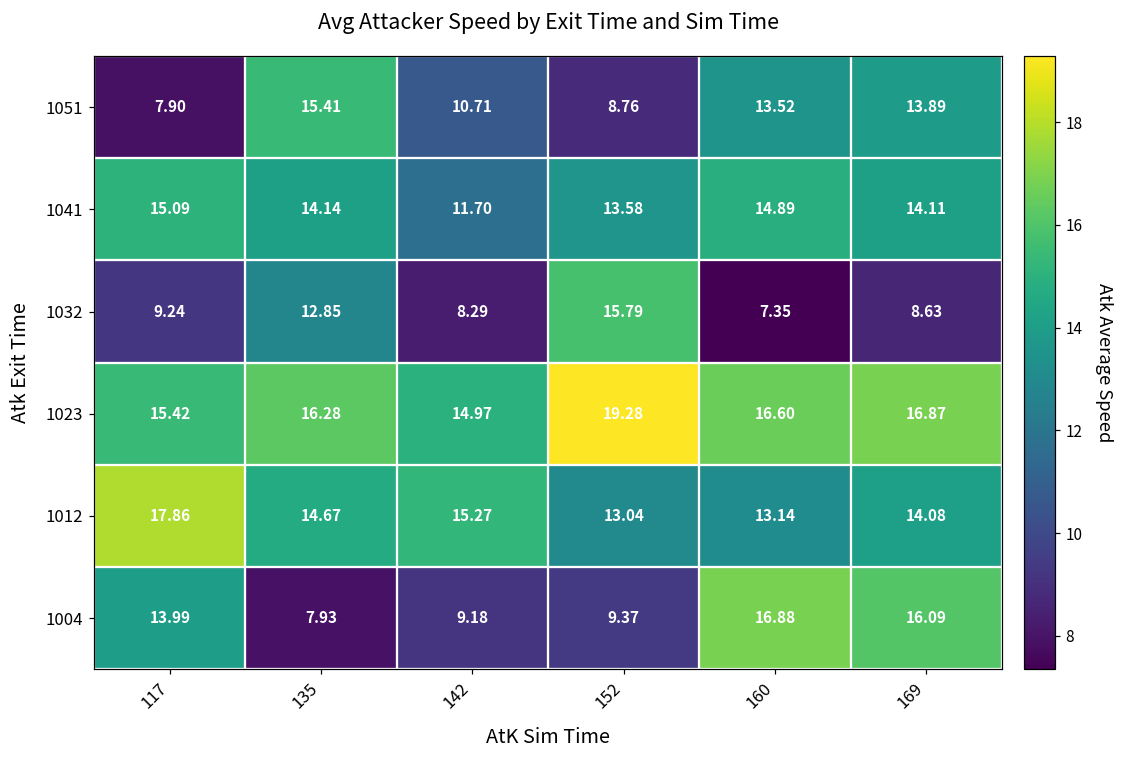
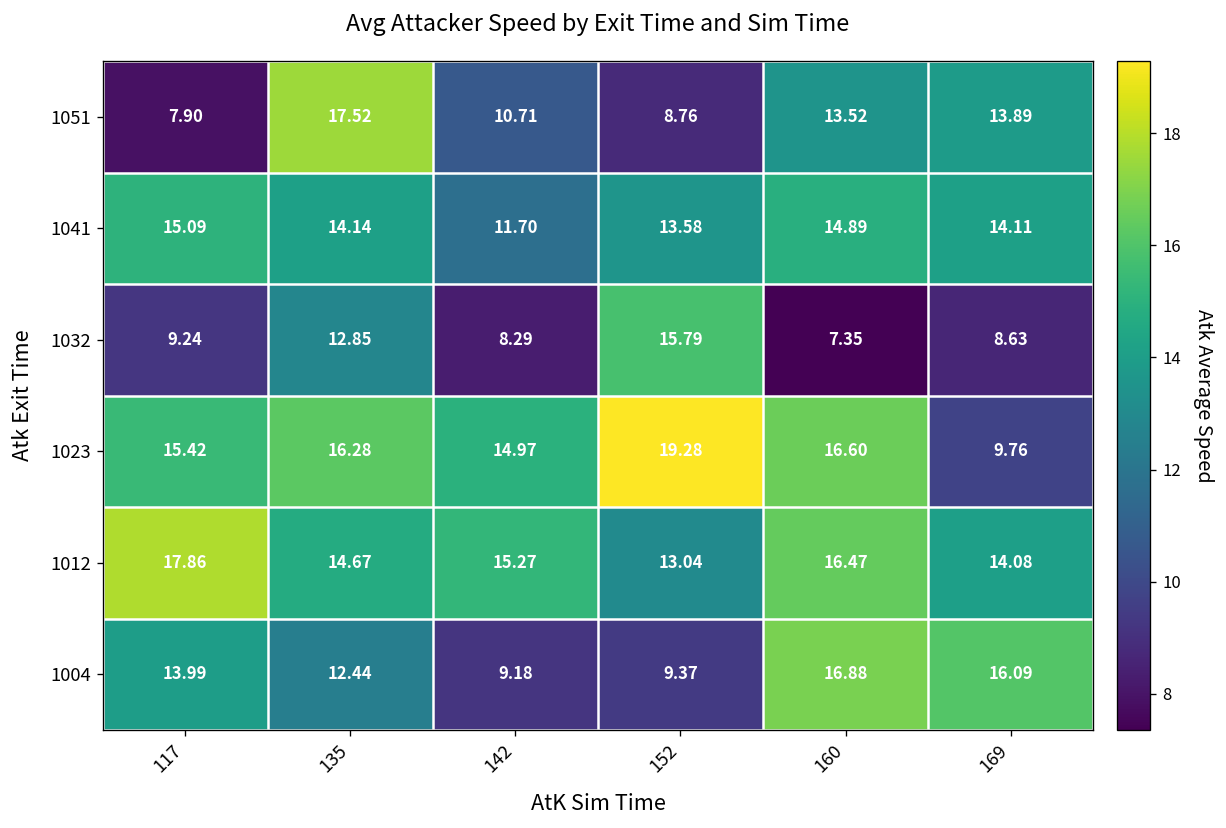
  {
    "1051": {
      "117": 7.90,
-     "135": 15.41,
+     "135": 17.52,
      "142": 10.71,
      "152": 8.76,
      "160": 13.52,
      "169": 13.89
    },
    "1041": {
      "117": 15.09,
      "135": 14.14,
      "142": 11.70,
      "152": 13.58,
      "160": 14.89,
      "169": 14.11
    },
    "1032": {
      "117": 9.24,
      "135": 12.85,
      "142": 8.29,
      "152": 15.79,
      "160": 7.35,
      "169": 8.63
    },
    "1023": {
      "117": 15.42,
      "135": 16.28,
      "142": 14.97,
      "152": 19.28,
      "160": 16.60,
-     "169": 16.87
+     "169": 9.76
    },
    "1012": {
      "117": 17.86,
      "135": 14.67,
      "142": 15.27,
      "152": 13.04,
-     "160": 13.14,
+     "160": 16.47,
      "169": 14.08
    },
    "1004": {
      "117": 13.99,
-     "135": 7.93,
+     "135": 12.44,
      "142": 9.18,
      "152": 9.37,
      "160": 16.88,
      "169": 16.09
    }
  }
